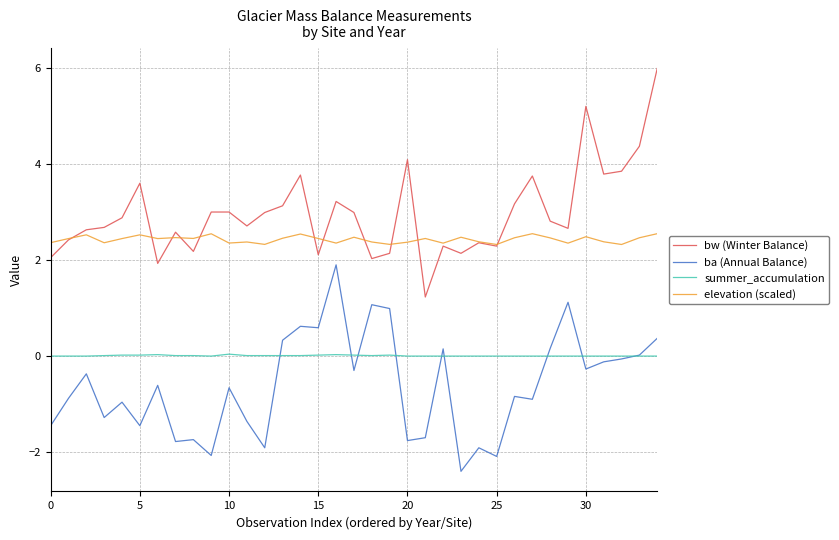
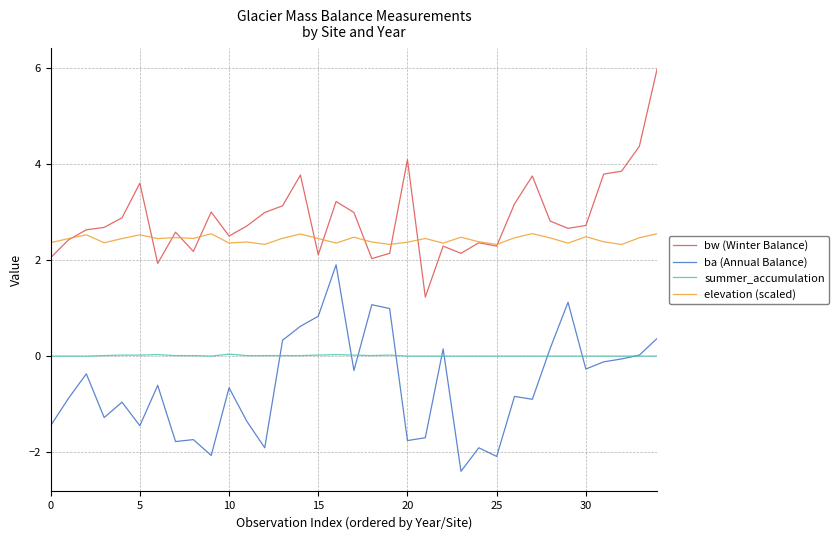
  {
    "bw (Winter Balance)": {
      "0": 2.1,
      "5": 3.6,
-     "10": 3.0,
+     "10": 2.5,
      "15": 2.1,
      "20": 4.1,
-     "30": 5.2
+     "30": 2.7
    },
    "ba (Annual Balance)": {
      "0": -1.5,
      "5": -1.5,
      "10": -0.7,
-     "15": 0.6,
+     "15": 0.8,
      "20": -1.8,
      "25": -2.1,
      "30": -0.3
    },
    "summer_accumulation": {
      "0": 0.0,
      "5": 0.0,
      "10": 0.0,
      "15": 0.0,
      "20": 0.0,
      "25": 0.0,
      "30": 0.0
    },
    "elevation (scaled)": {
      "0": 2.4,
      "5": 2.5,
      "10": 2.4,
      "15": 2.4,
      "20": 2.4,
      "30": 2.5
    }
  }
